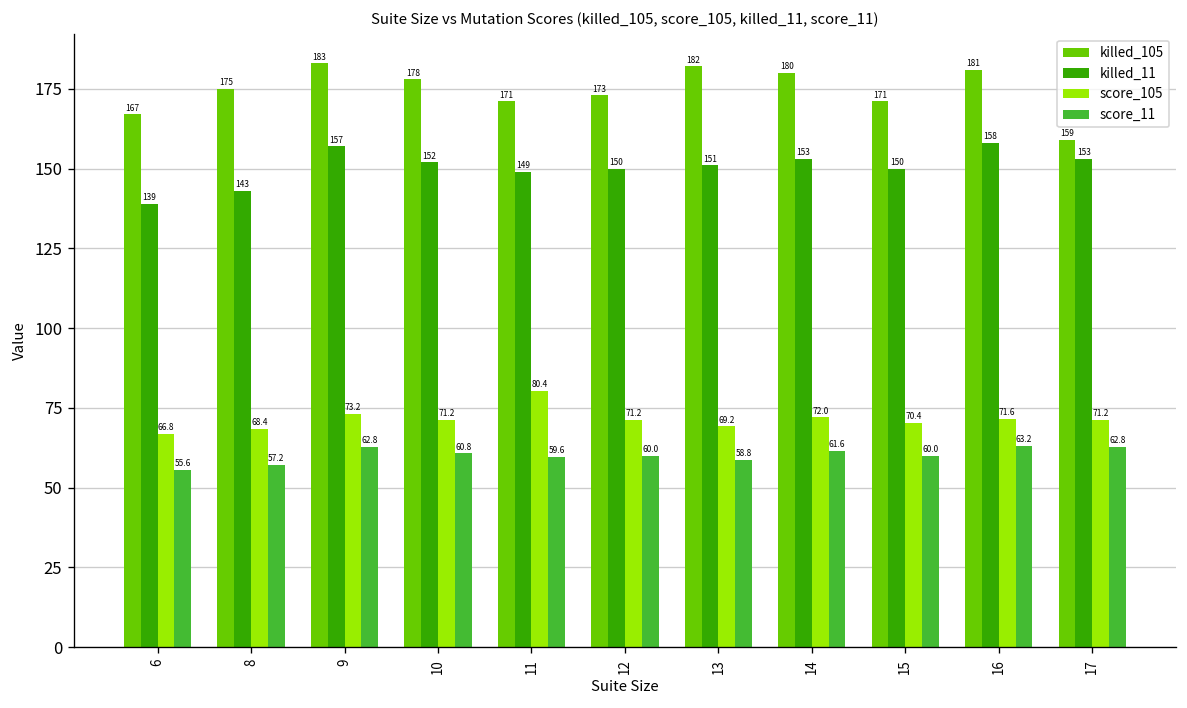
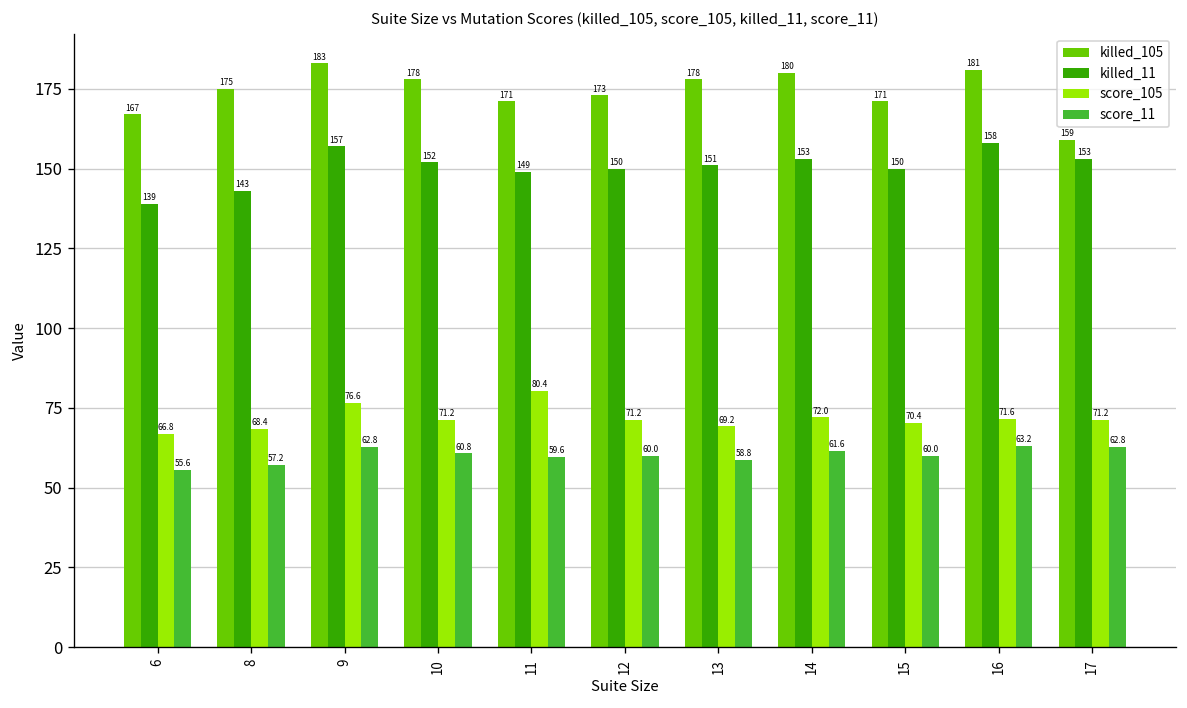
  {
    "killed_105": {
      "6": 167,
      "8": 175,
      "9": 183,
      "10": 178,
      "11": 171,
      "12": 173,
-     "13": 182,
+     "13": 178,
      "14": 180,
      "15": 171,
      "16": 181,
      "17": 159
    },
    "score_105": {
      "6": 66.8,
      "8": 68.4,
-     "9": 73.2,
+     "9": 76.6,
      "10": 71.2,
      "11": 80.4,
      "12": 71.2,
      "13": 69.2,
      "14": 72.0,
      "15": 70.4,
      "16": 71.6,
      "17": 71.2
    }
  }
